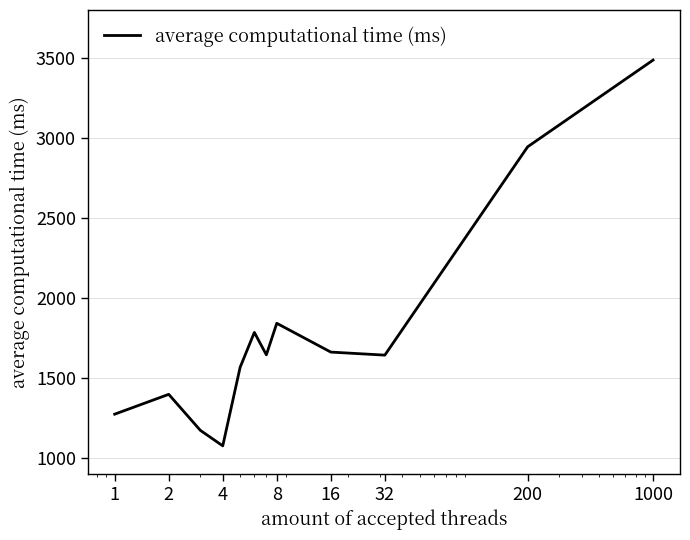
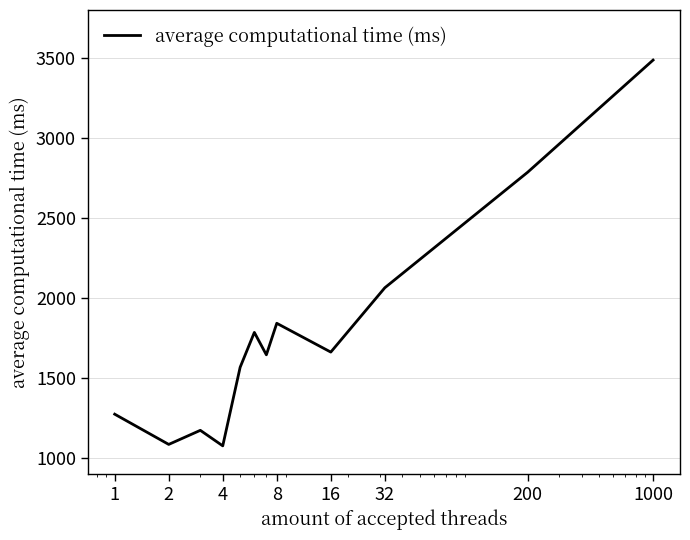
  {
    "1": 1270,
-   "2": 1400,
+   "2": 1090,
    "4": 1080,
    "8": 1840,
    "16": 1660,
-   "32": 1640,
-   "200": 2950,
+   "32": 2060,
+   "200": 2790,
    "1000": 3490
  }
